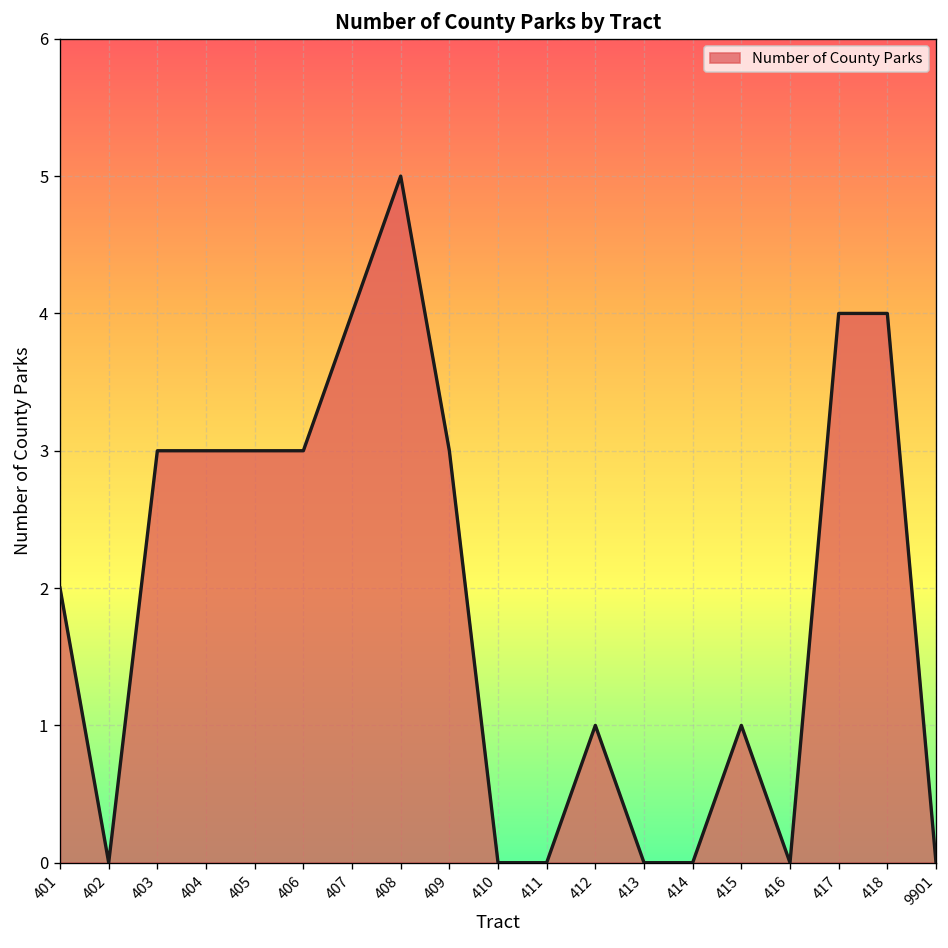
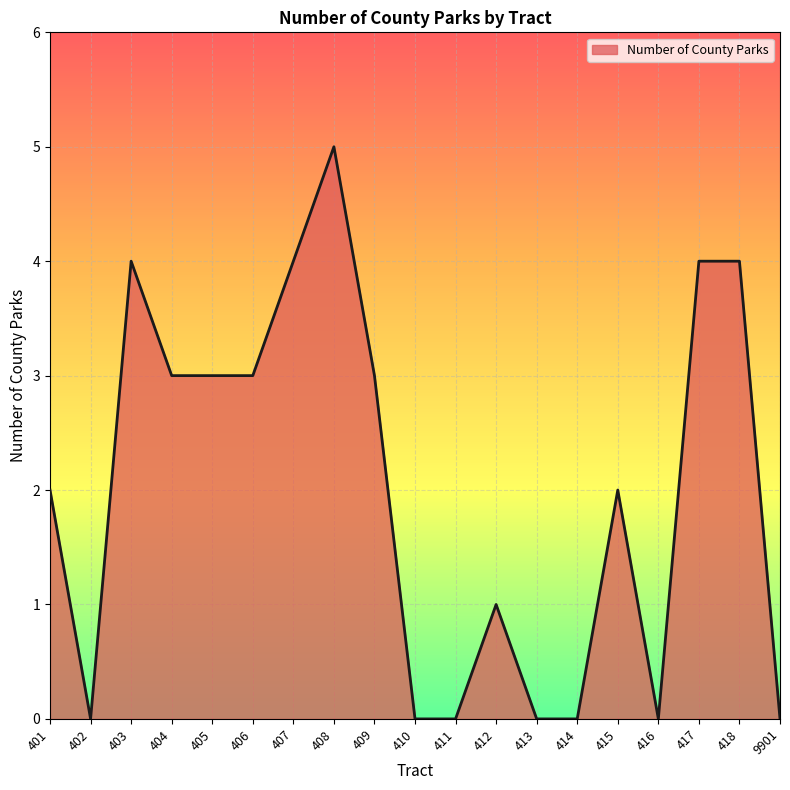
  {
    "401": 2,
    "402": 0,
-   "403": 3,
+   "403": 4,
    "404": 3,
    "405": 3,
    "406": 3,
    "407": 4,
    "408": 5,
    "409": 3,
    "410": 0,
    "411": 0,
    "412": 1,
    "413": 0,
    "414": 0,
-   "415": 1,
+   "415": 2,
    "416": 0,
    "417": 4,
    "418": 4,
    "9901": 0
  }
